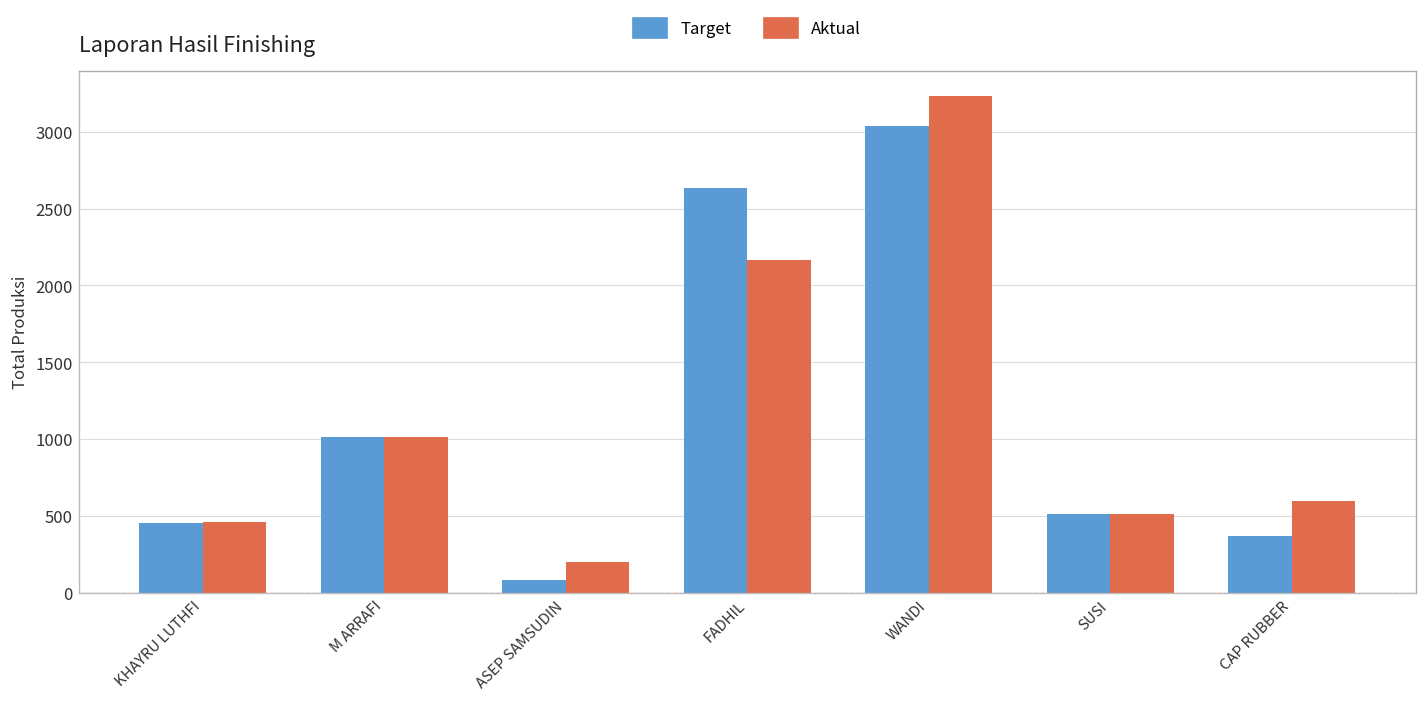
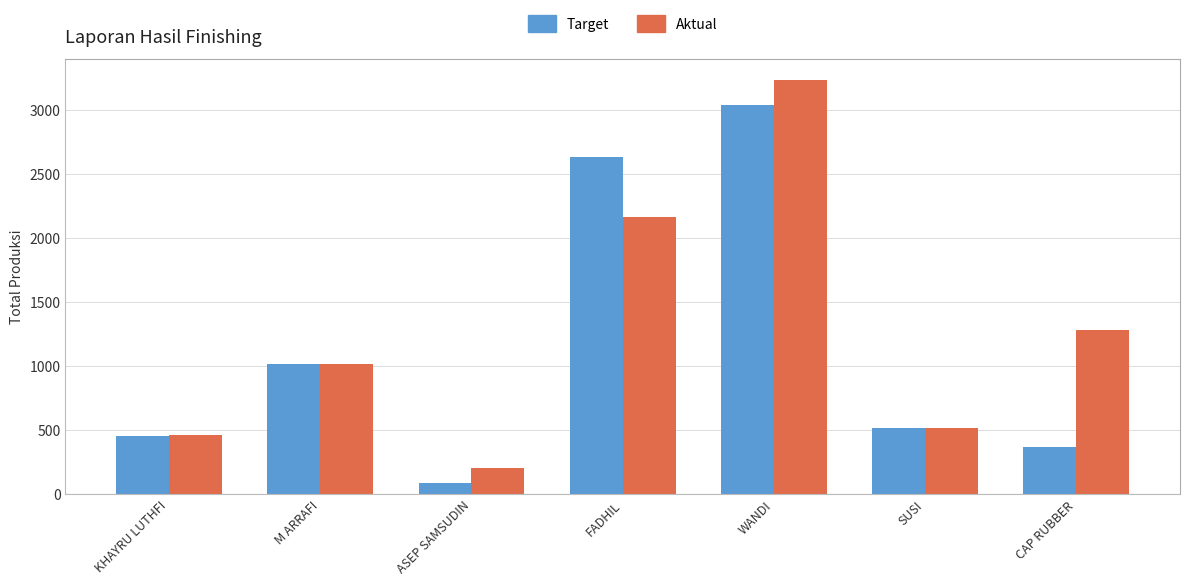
  {
    "Target": {
      "KHAYRU LUTHFI": 460,
      "M ARRAFI": 1020,
      "ASEP SAMSUDIN": 80,
      "FADHIL": 2630,
      "WANDI": 3040,
      "SUSI": 520,
      "CAP RUBBER": 370
    },
    "Aktual": {
      "KHAYRU LUTHFI": 460,
      "M ARRAFI": 1020,
      "ASEP SAMSUDIN": 200,
      "FADHIL": 2160,
      "WANDI": 3240,
      "SUSI": 520,
-     "CAP RUBBER": 600
+     "CAP RUBBER": 1280
    }
  }
